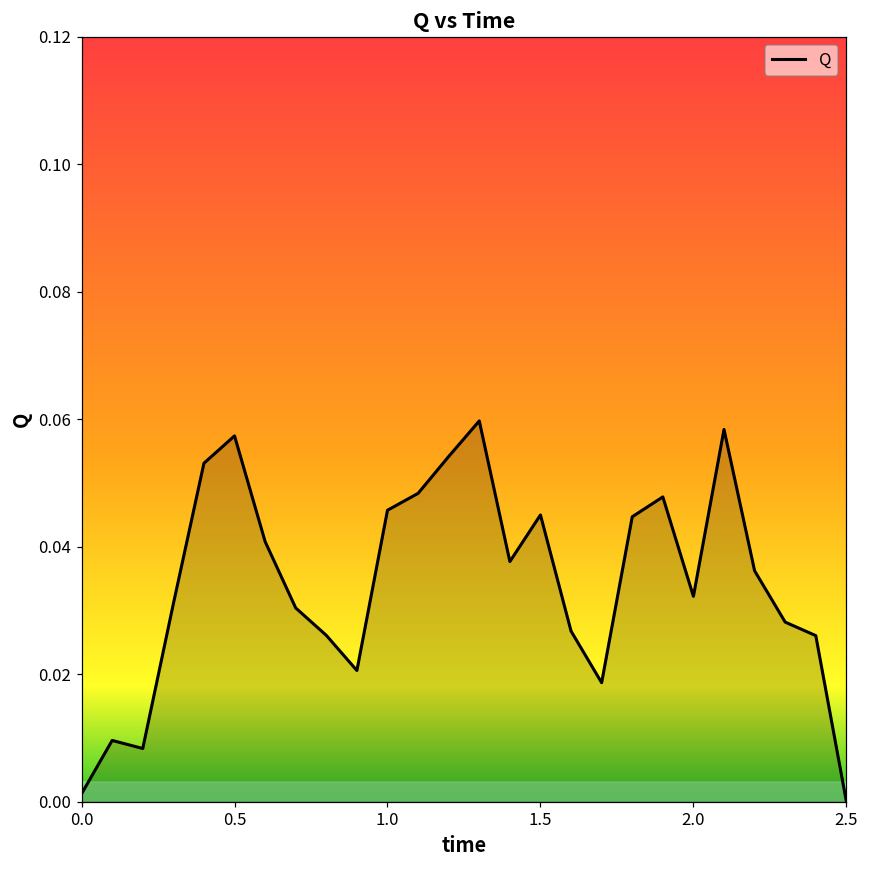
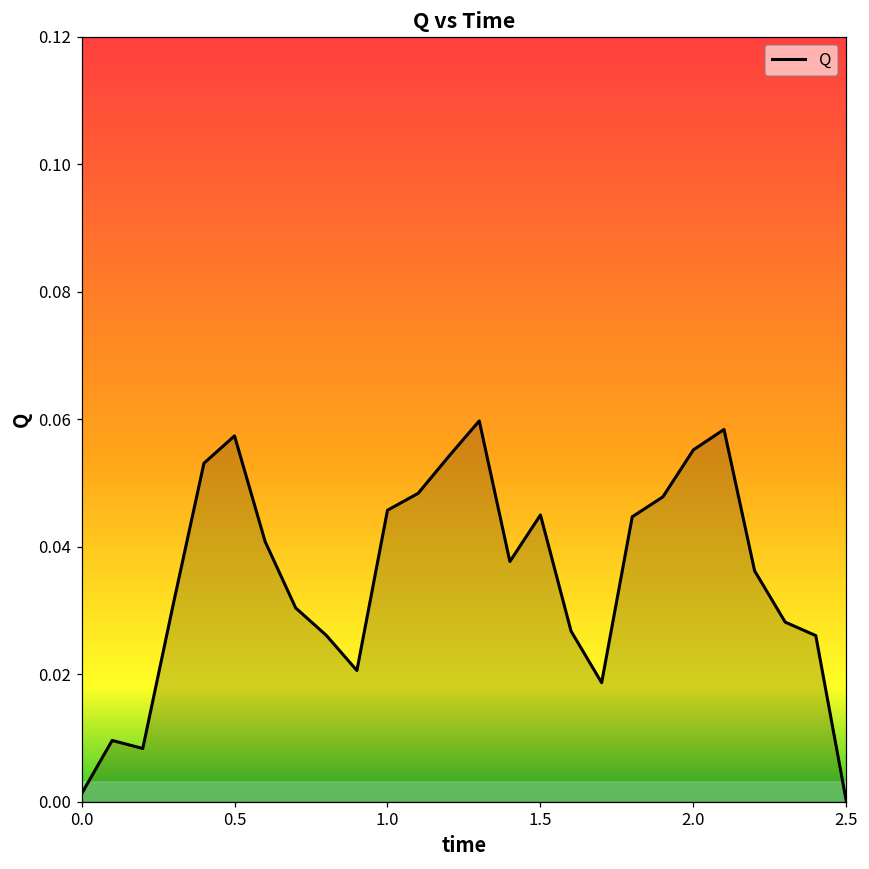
  {
    "0.5": 0.057,
    "1.0": 0.046,
    "1.5": 0.045,
-   "2.0": 0.032
+   "2.0": 0.055
  }
